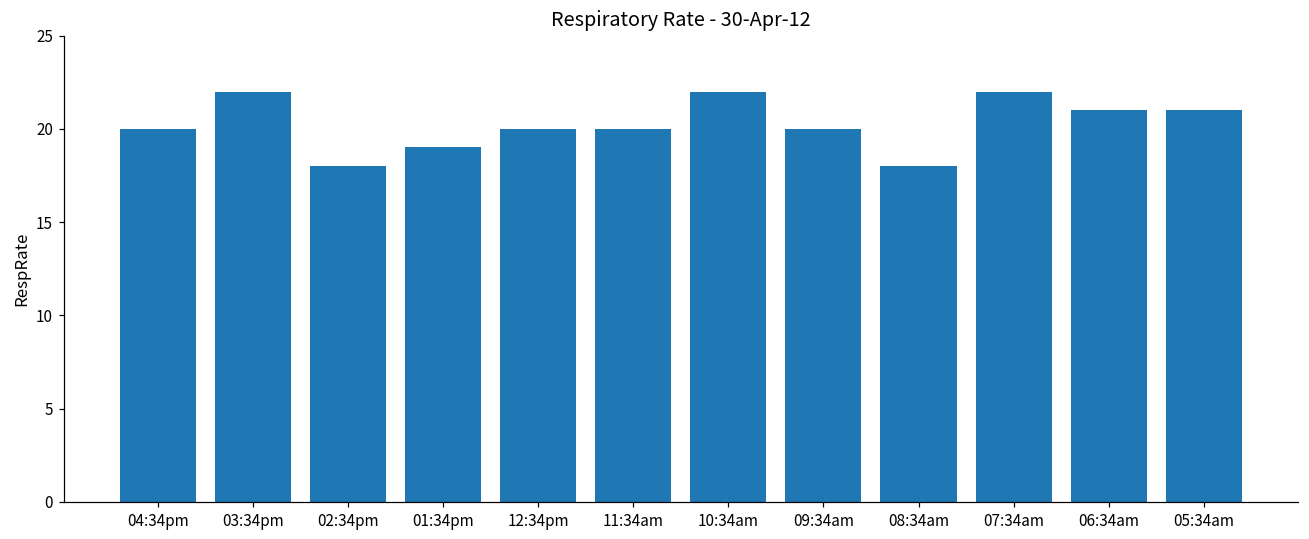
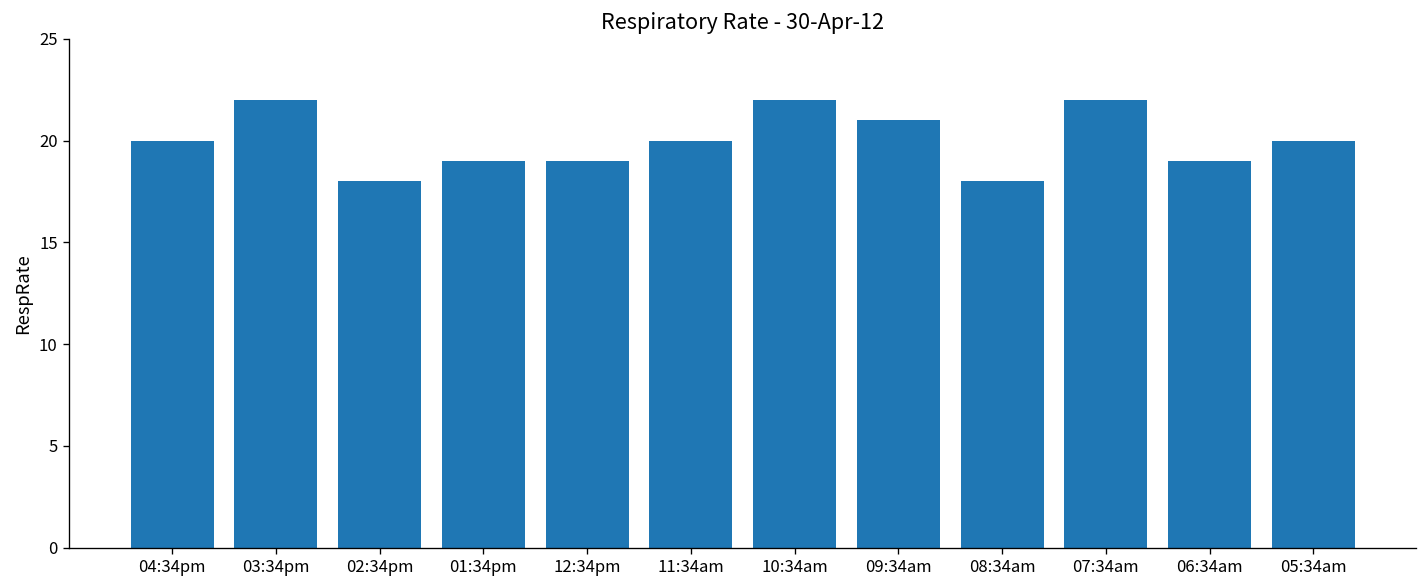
  {
    "04:34pm": 20,
    "03:34pm": 22,
    "02:34pm": 18,
    "01:34pm": 19,
-   "12:34pm": 20,
+   "12:34pm": 19,
    "11:34am": 20,
    "10:34am": 22,
-   "09:34am": 20,
+   "09:34am": 21,
    "08:34am": 18,
    "07:34am": 22,
-   "06:34am": 21,
-   "05:34am": 21
+   "06:34am": 19,
+   "05:34am": 20
  }
